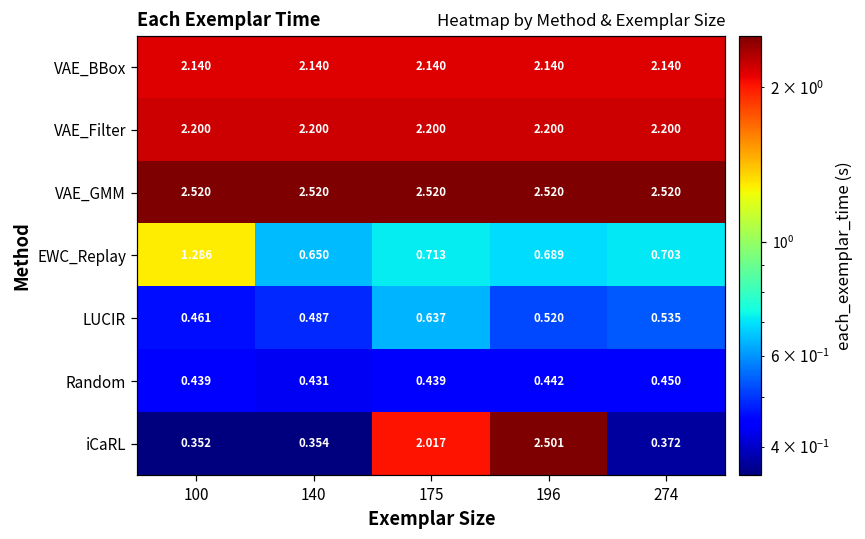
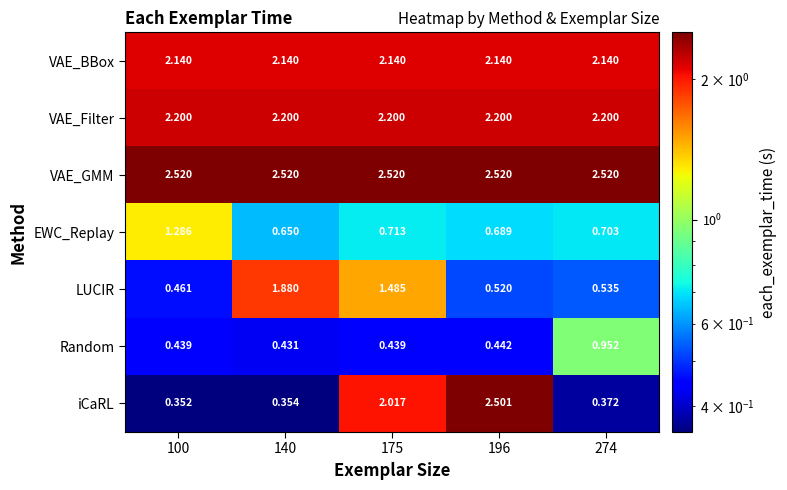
  {
    "VAE_BBox": {
      "100": 2.140,
      "140": 2.140,
      "175": 2.140,
      "196": 2.140,
      "274": 2.140
    },
    "VAE_Filter": {
      "100": 2.200,
      "140": 2.200,
      "175": 2.200,
      "196": 2.200,
      "274": 2.200
    },
    "VAE_GMM": {
      "100": 2.520,
      "140": 2.520,
      "175": 2.520,
      "196": 2.520,
      "274": 2.520
    },
    "EWC_Replay": {
      "100": 1.286,
      "140": 0.650,
      "175": 0.713,
      "196": 0.689,
      "274": 0.703
    },
    "LUCIR": {
      "100": 0.461,
-     "140": 0.487,
-     "175": 0.637,
+     "140": 1.880,
+     "175": 1.485,
      "196": 0.520,
      "274": 0.535
    },
    "Random": {
      "100": 0.439,
      "140": 0.431,
      "175": 0.439,
      "196": 0.442,
-     "274": 0.450
+     "274": 0.952
    },
    "iCaRL": {
      "100": 0.352,
      "140": 0.354,
      "175": 2.017,
      "196": 2.501,
      "274": 0.372
    }
  }
